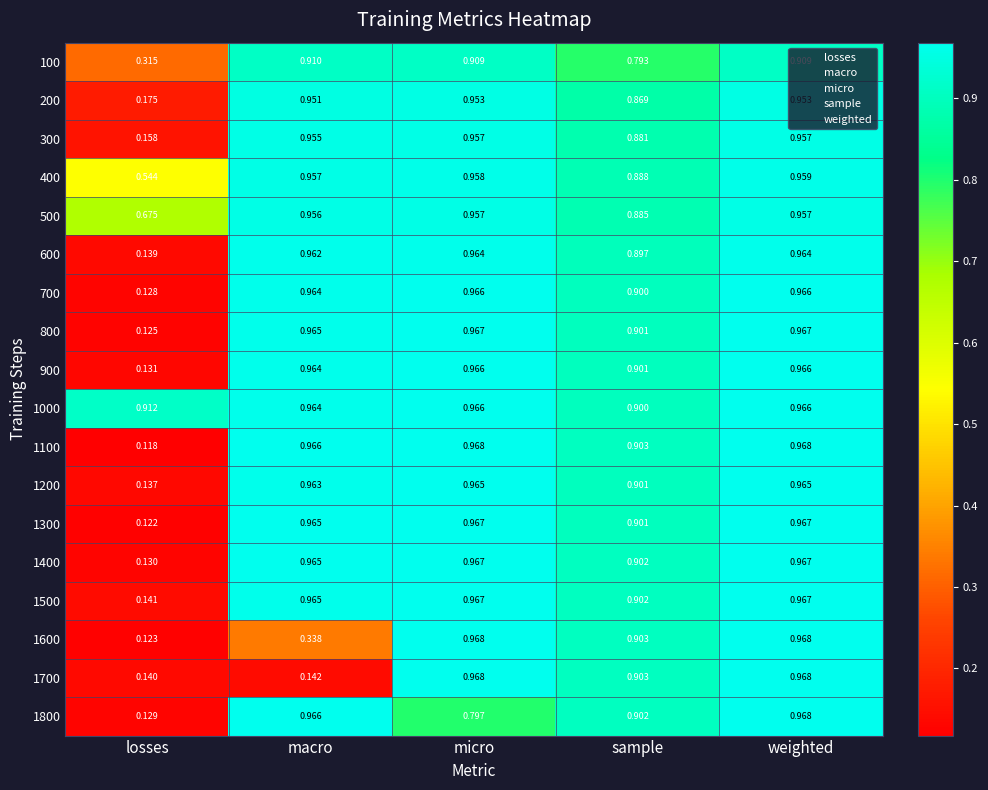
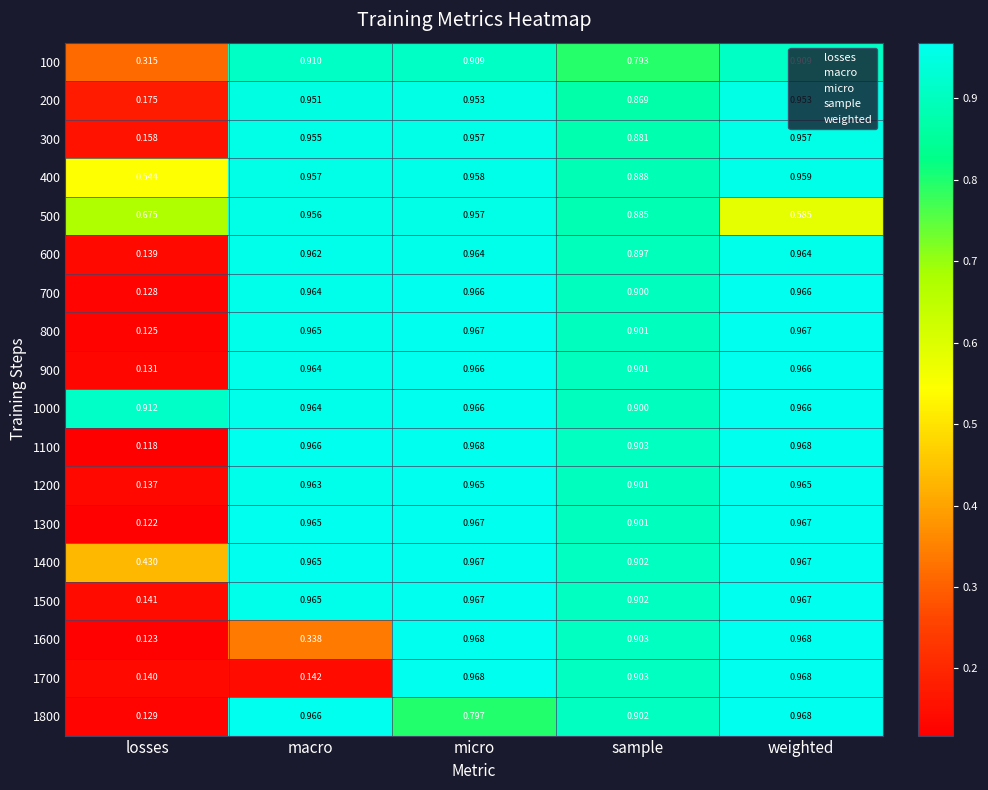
  {
    "100": {
      "losses": 0.315,
      "macro": 0.910,
      "micro": 0.909,
      "sample": 0.793
    },
    "200": {
      "losses": 0.175,
      "macro": 0.951,
      "micro": 0.953,
      "sample": 0.869
    },
    "300": {
      "losses": 0.158,
      "macro": 0.955,
      "micro": 0.957,
      "sample": 0.881,
      "weighted": 0.957
    },
    "400": {
      "losses": 0.544,
      "macro": 0.957,
      "micro": 0.958,
      "sample": 0.888,
      "weighted": 0.959
    },
    "500": {
      "losses": 0.675,
      "macro": 0.956,
      "micro": 0.957,
      "sample": 0.885,
-     "weighted": 0.957
+     "weighted": 0.585
    },
    "600": {
      "losses": 0.139,
      "macro": 0.962,
      "micro": 0.964,
      "sample": 0.897,
      "weighted": 0.964
    },
    "700": {
      "losses": 0.128,
      "macro": 0.964,
      "micro": 0.966,
      "sample": 0.900,
      "weighted": 0.966
    },
    "800": {
      "losses": 0.125,
      "macro": 0.965,
      "micro": 0.967,
      "sample": 0.901,
      "weighted": 0.967
    },
    "900": {
      "losses": 0.131,
      "macro": 0.964,
      "micro": 0.966,
      "sample": 0.901,
      "weighted": 0.966
    },
    "1000": {
      "losses": 0.912,
      "macro": 0.964,
      "micro": 0.966,
      "sample": 0.900,
      "weighted": 0.966
    },
    "1100": {
      "losses": 0.118,
      "macro": 0.966,
      "micro": 0.968,
      "sample": 0.903,
      "weighted": 0.968
    },
    "1200": {
      "losses": 0.137,
      "macro": 0.963,
      "micro": 0.965,
      "sample": 0.901,
      "weighted": 0.965
    },
    "1300": {
      "losses": 0.122,
      "macro": 0.965,
      "micro": 0.967,
      "sample": 0.901,
      "weighted": 0.967
    },
    "1400": {
-     "losses": 0.130,
+     "losses": 0.430,
      "macro": 0.965,
      "micro": 0.967,
      "sample": 0.902,
      "weighted": 0.967
    },
    "1500": {
      "losses": 0.141,
      "macro": 0.965,
      "micro": 0.967,
      "sample": 0.902,
      "weighted": 0.967
    },
    "1600": {
      "losses": 0.123,
      "macro": 0.338,
      "micro": 0.968,
      "sample": 0.903,
      "weighted": 0.968
    },
    "1700": {
      "losses": 0.140,
      "macro": 0.142,
      "micro": 0.968,
      "sample": 0.903,
      "weighted": 0.968
    },
    "1800": {
      "losses": 0.129,
      "macro": 0.966,
      "micro": 0.797,
      "sample": 0.902,
      "weighted": 0.968
    }
  }
